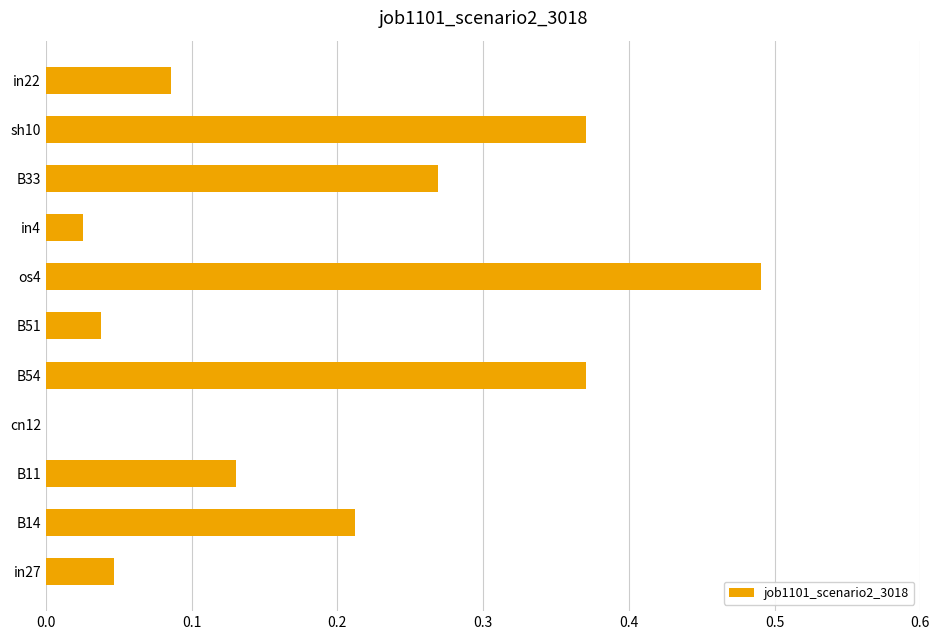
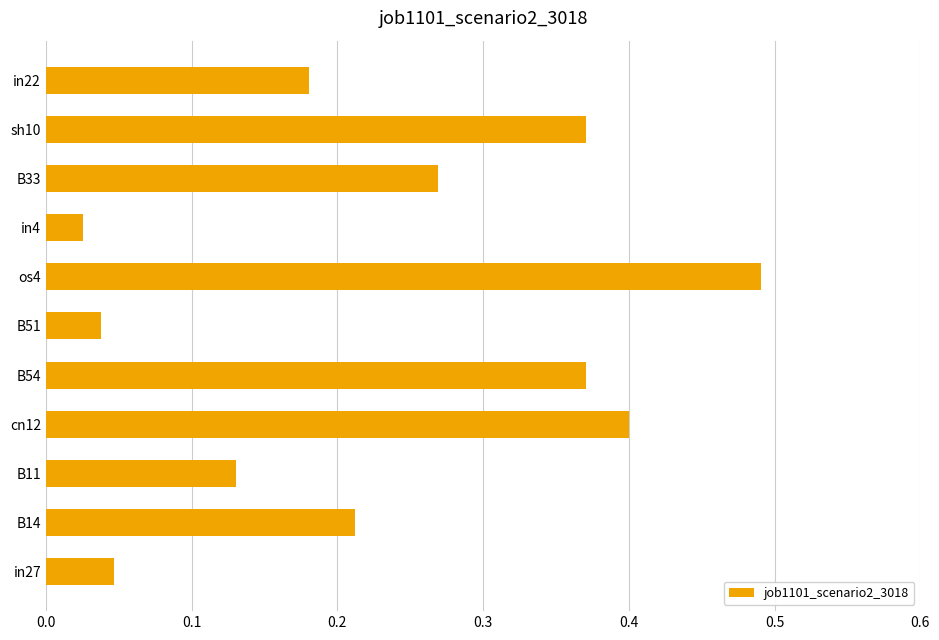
  {
-   "in22": 0.086,
+   "in22": 0.180,
    "sh10": 0.371,
    "B33": 0.269,
    "in4": 0.026,
    "os4": 0.491,
    "B51": 0.038,
    "B54": 0.371,
-   "cn12": 0.0,
+   "cn12": 0.4,
    "B11": 0.131,
    "B14": 0.212,
    "in27": 0.046
  }
